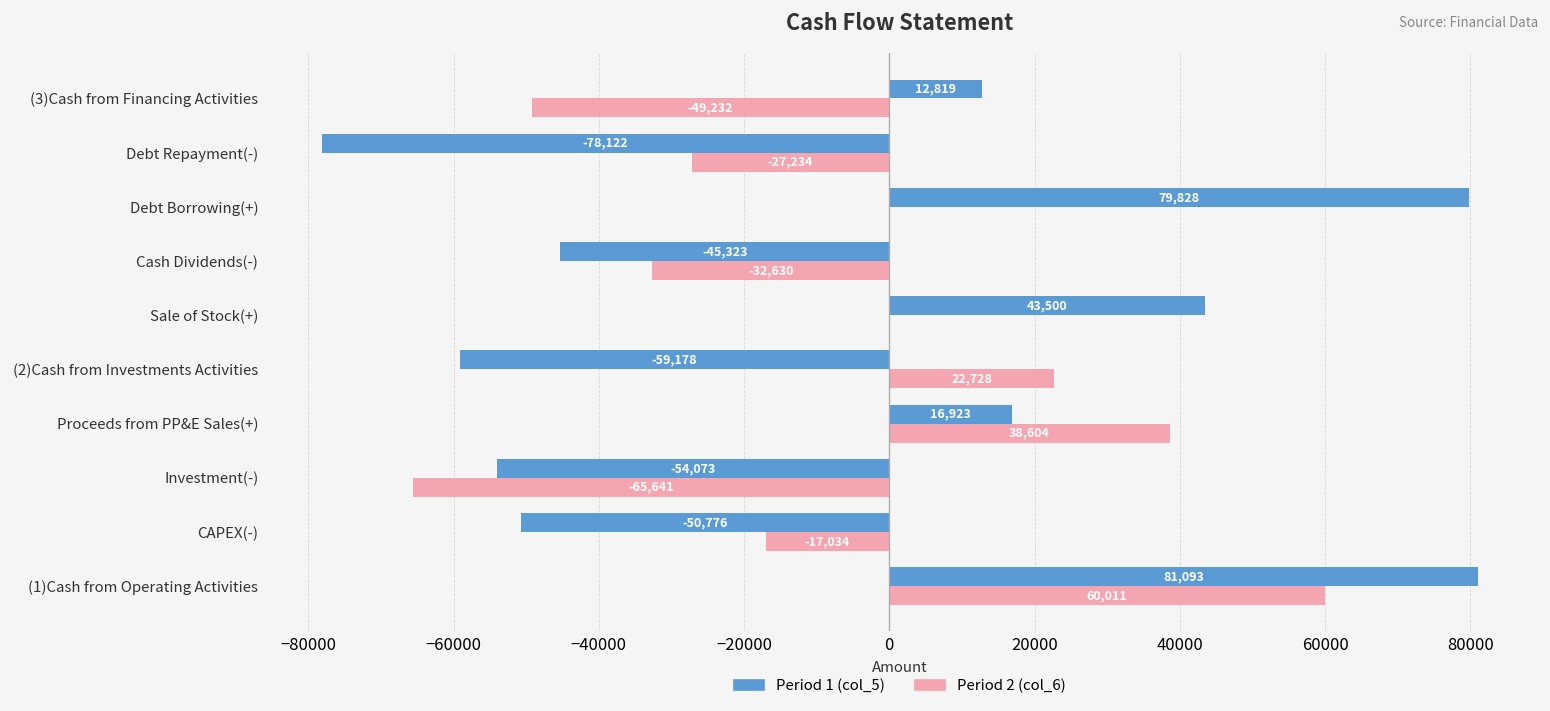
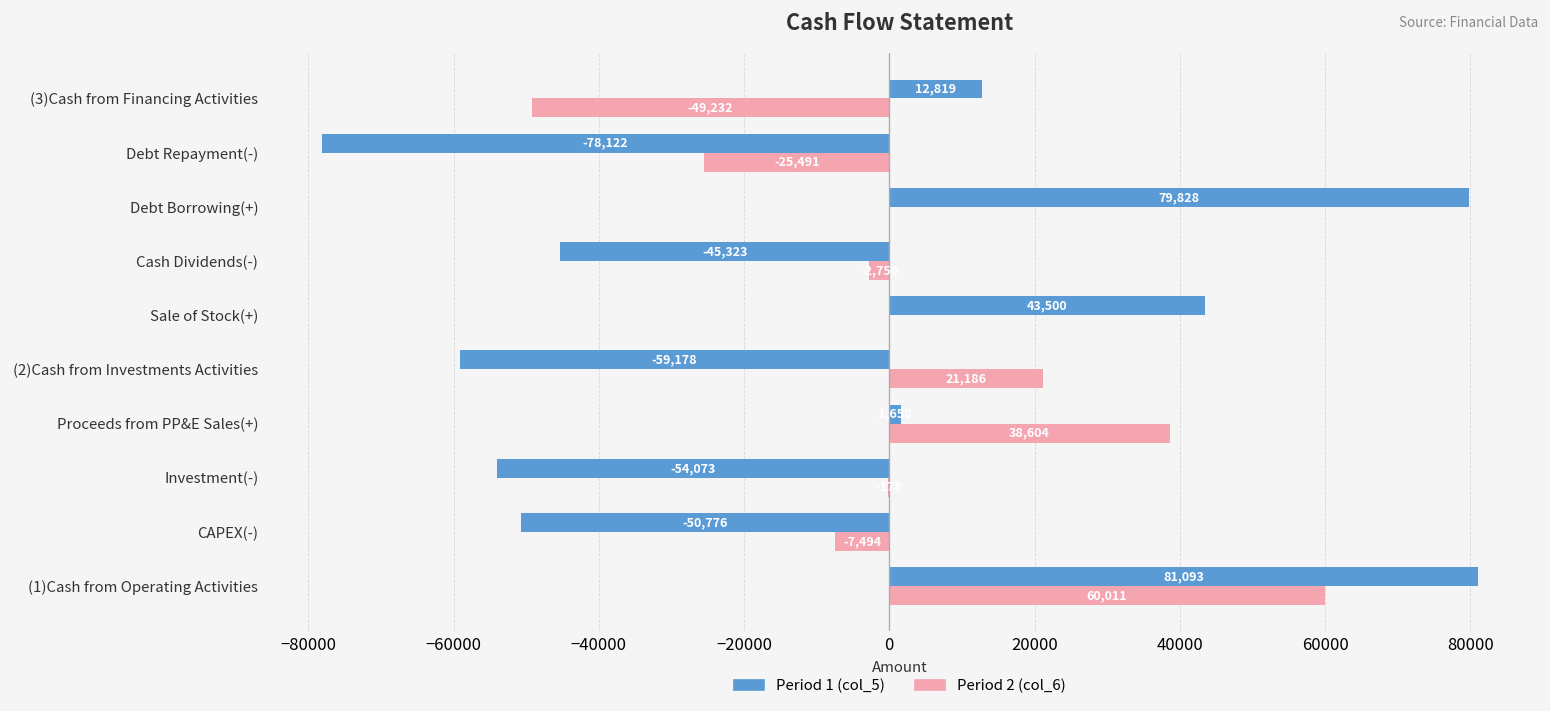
  {
    "Period 1 (col_5)": {
-     "Proceeds from PP&E Sales(+)": "17000"
+     "Proceeds from PP&E Sales(+)": "2000"
    },
    "Period 2 (col_6)": {
      "(3)Cash from Financing Activities": "-49,232",
-     "Debt Repayment(-)": "-27,234",
-     "Cash Dividends(-)": "-33000",
-     "(2)Cash from Investments Activities": "22,728",
+     "Debt Repayment(-)": "-25,491",
+     "Cash Dividends(-)": "-3000",
+     "(2)Cash from Investments Activities": "21,186",
      "Proceeds from PP&E Sales(+)": "38,604",
-     "Investment(-)": "-66000",
-     "CAPEX(-)": "-17,034",
+     "Investment(-)": "0",
+     "CAPEX(-)": "-7,494",
      "(1)Cash from Operating Activities": "60,011"
    }
  }
